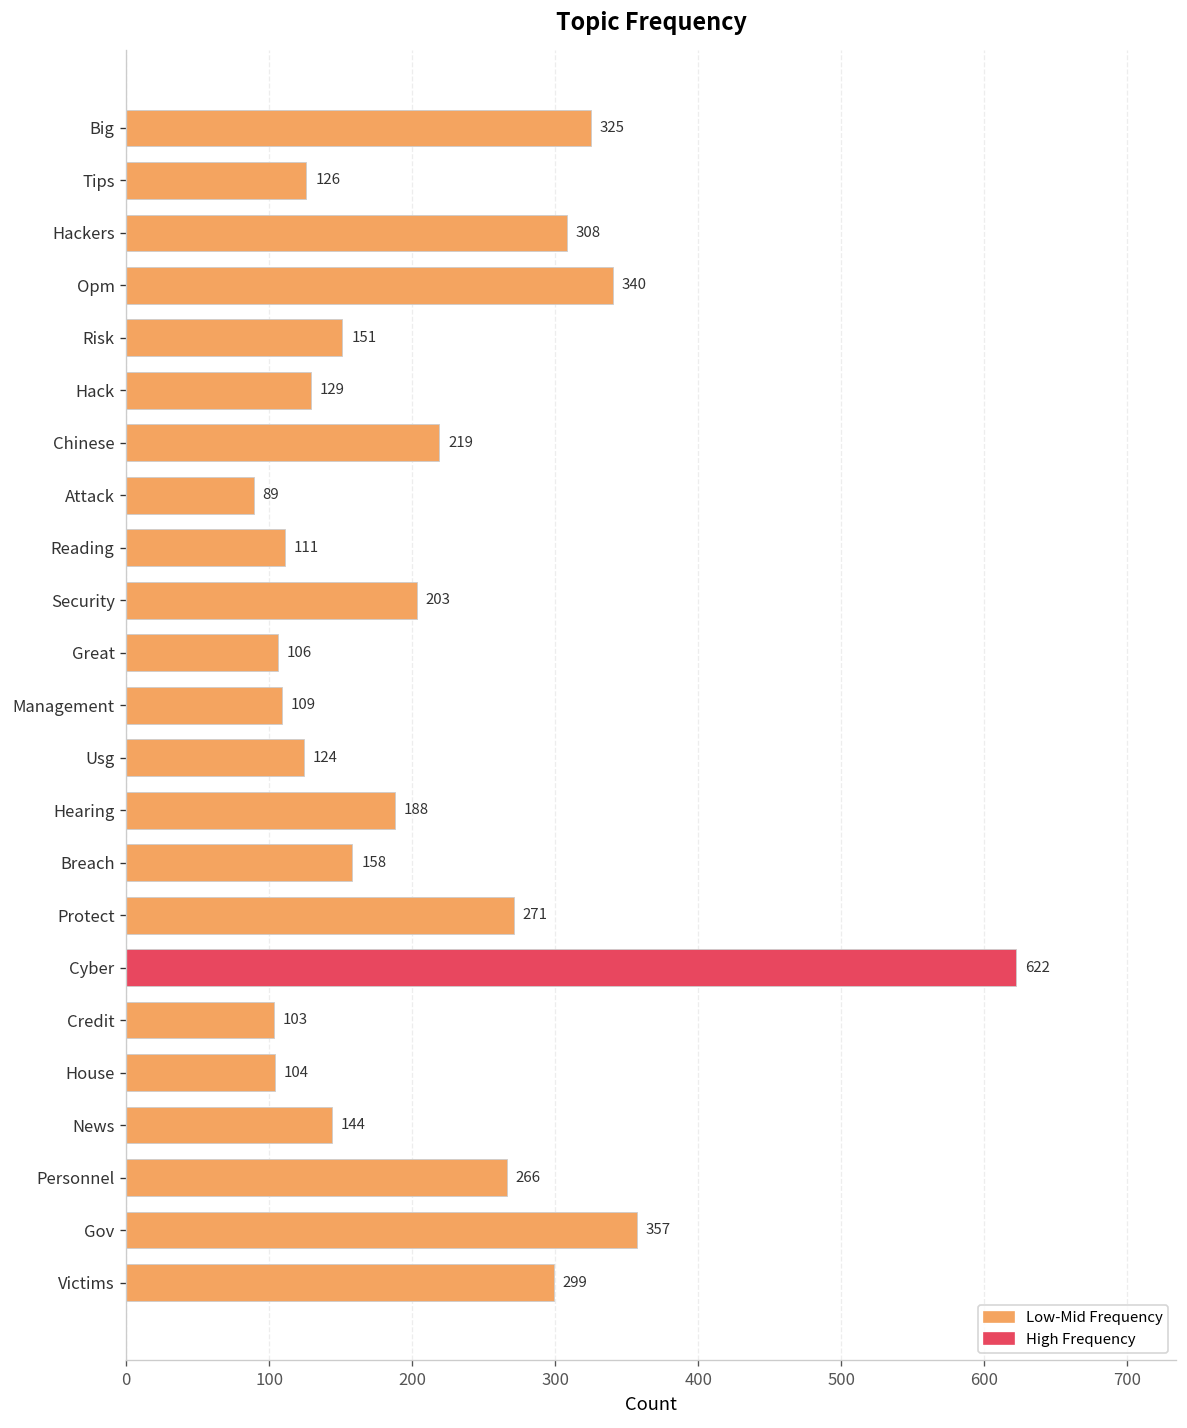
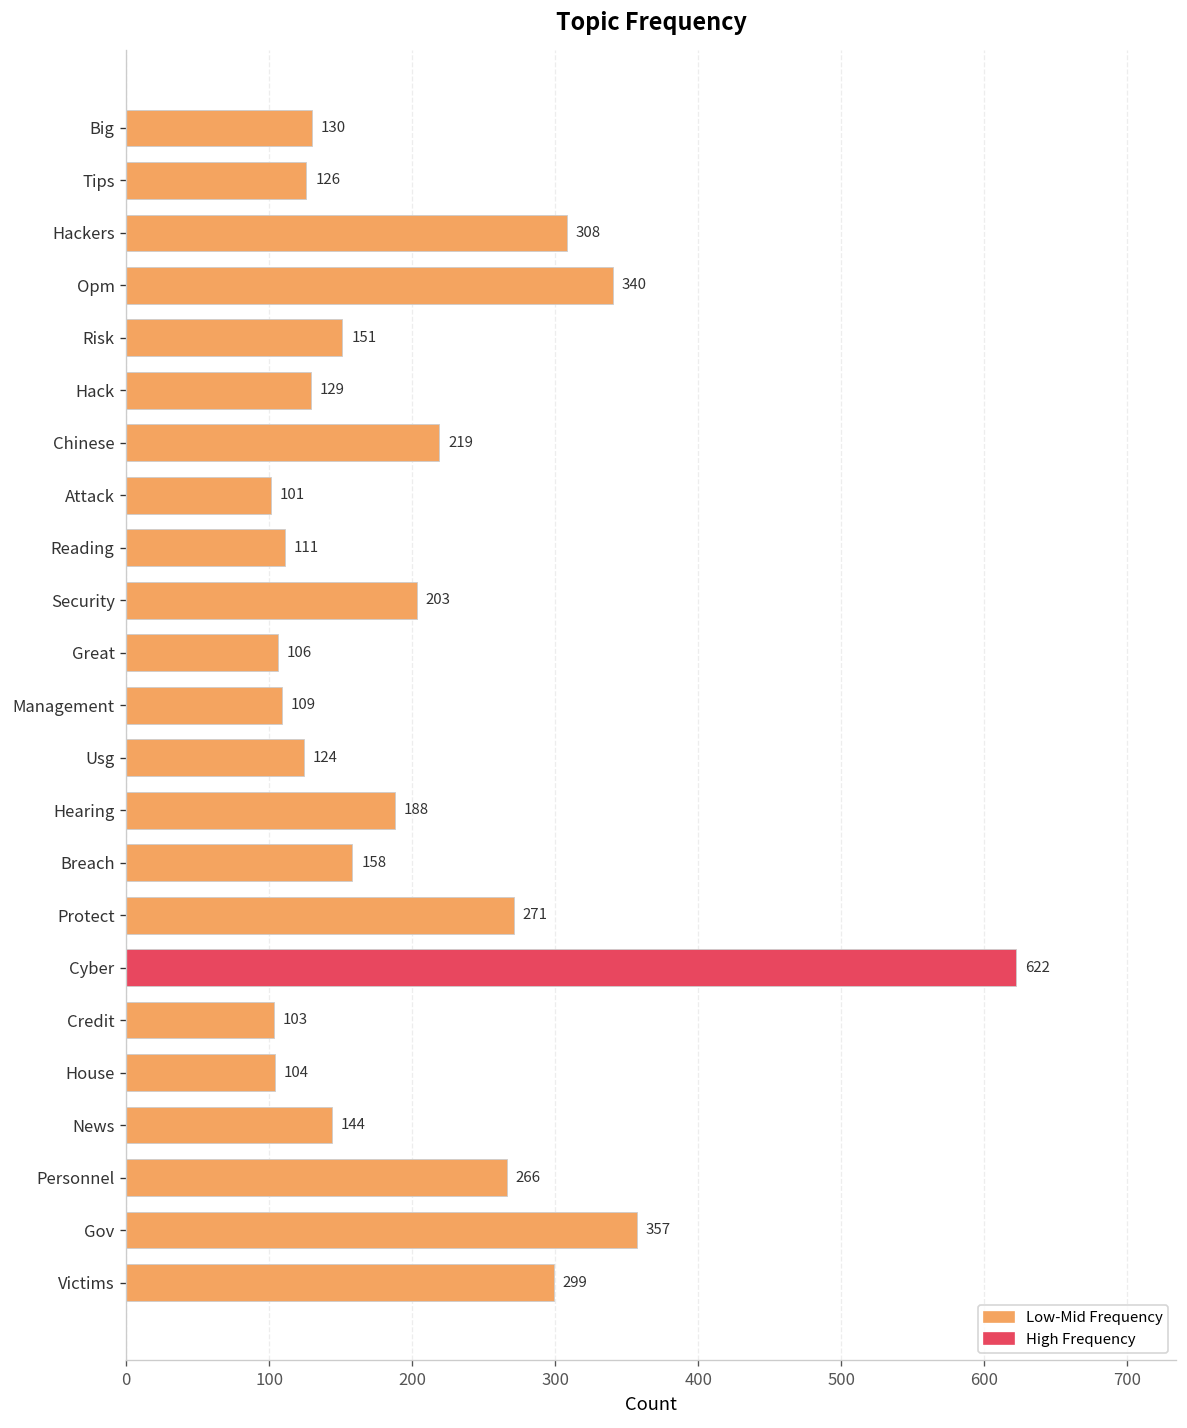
  {
-   "Big": 325,
+   "Big": 130,
    "Tips": 126,
    "Hackers": 308,
    "Opm": 340,
    "Risk": 151,
    "Hack": 129,
    "Chinese": 219,
-   "Attack": 89,
+   "Attack": 101,
    "Reading": 111,
    "Security": 203,
    "Great": 106,
    "Management": 109,
    "Usg": 124,
    "Hearing": 188,
    "Breach": 158,
    "Protect": 271,
    "Cyber": 622,
    "Credit": 103,
    "House": 104,
    "News": 144,
    "Personnel": 266,
    "Gov": 357,
    "Victims": 299
  }
